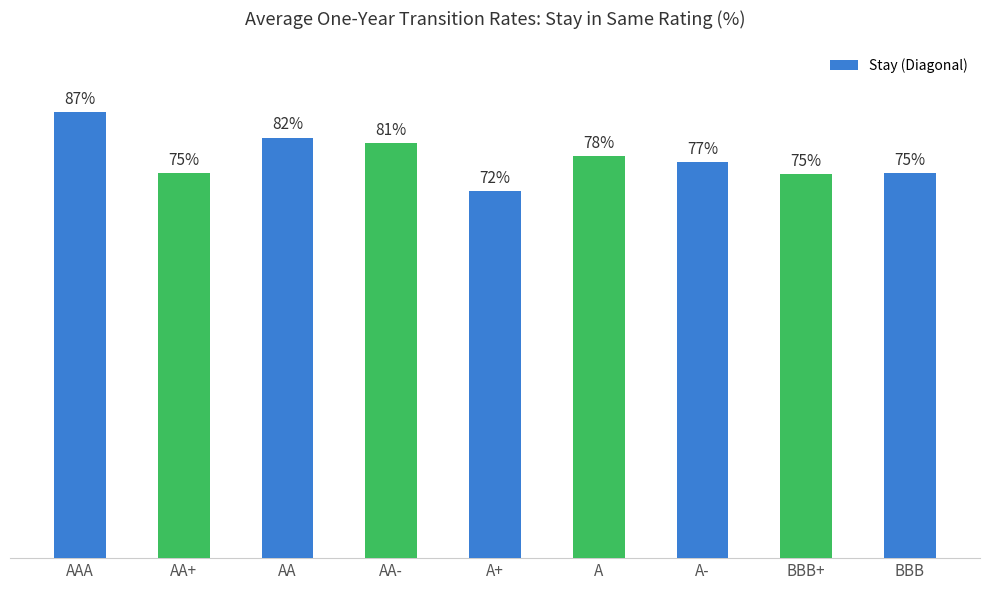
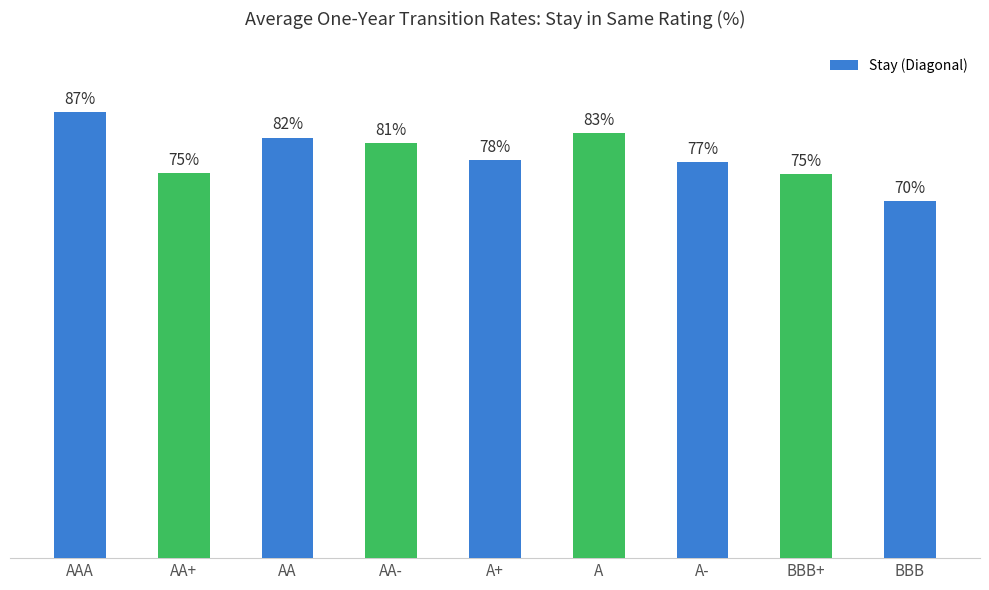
  {
    "AAA": "87%",
    "AA+": "75%",
    "AA": "82%",
    "AA-": "81%",
-   "A+": "72%",
-   "A": "78%",
+   "A+": "78%",
+   "A": "83%",
    "A-": "77%",
    "BBB+": "75%",
-   "BBB": "75%"
+   "BBB": "70%"
  }
